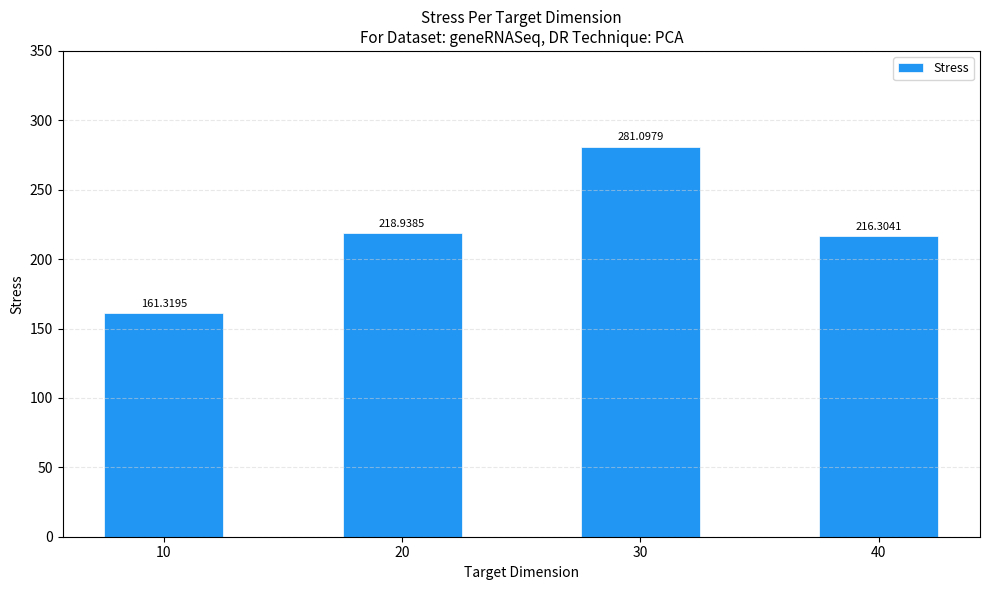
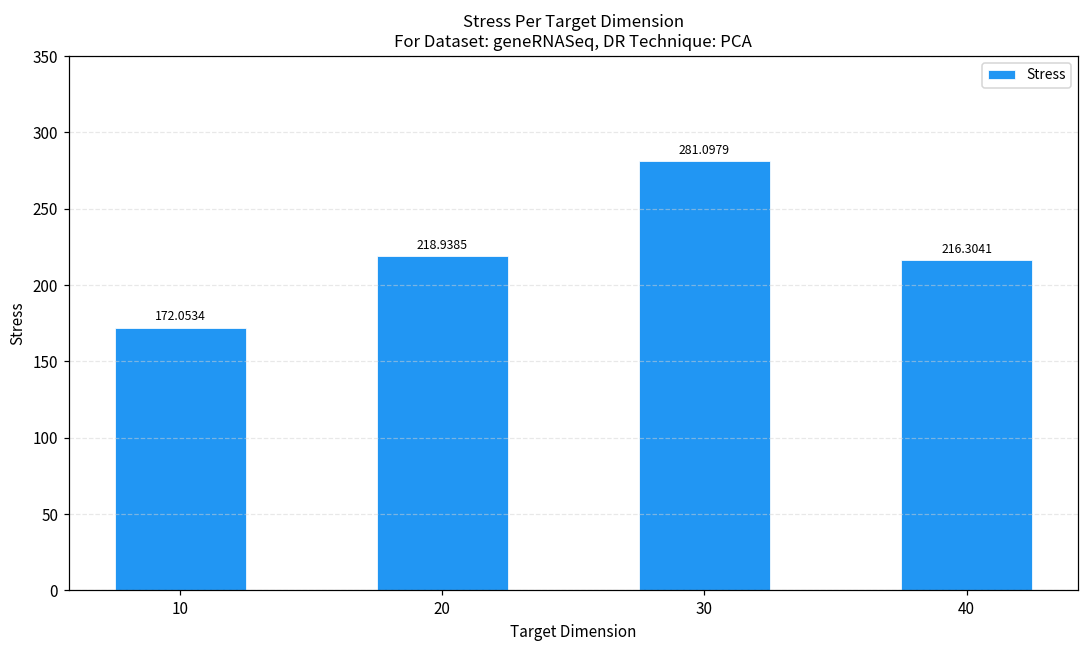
  {
-   "10": 161.3195,
+   "10": 172.0534,
    "20": 218.9385,
    "30": 281.0979,
    "40": 216.3041
  }
